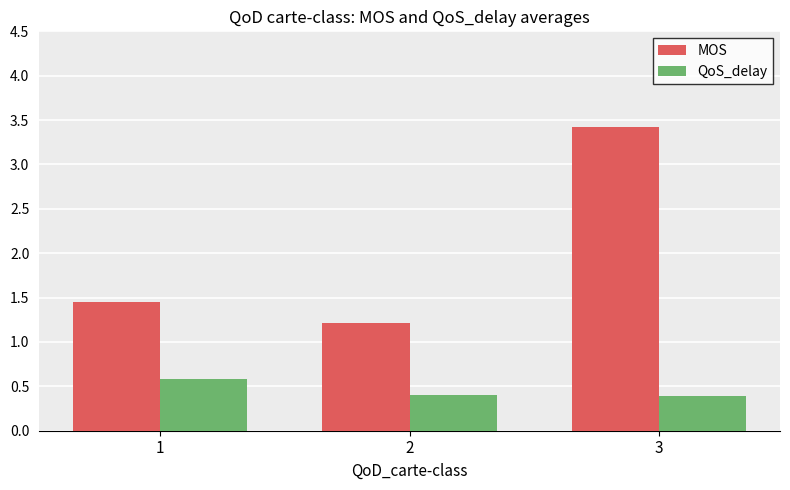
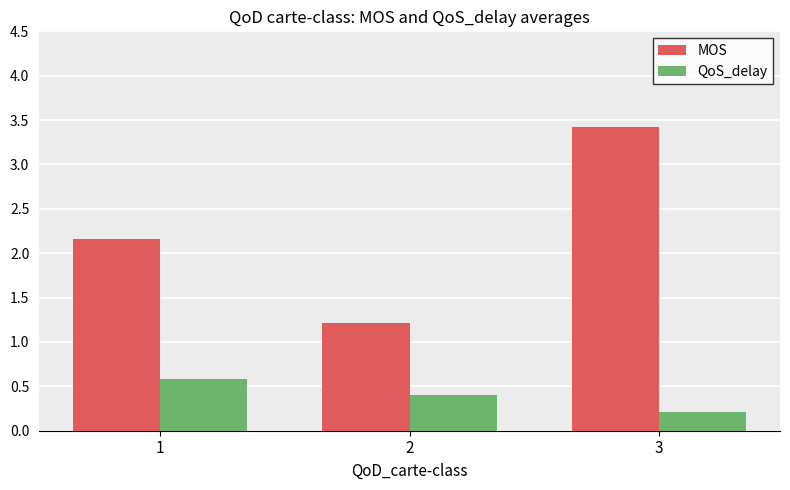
  {
    "MOS": {
-     "1": 1.5,
+     "1": 2.2,
      "2": 1.2,
      "3": 3.4
    },
    "QoS_delay": {
      "1": 0.6,
      "2": 0.4,
-     "3": 0.4
+     "3": 0.2
    }
  }
